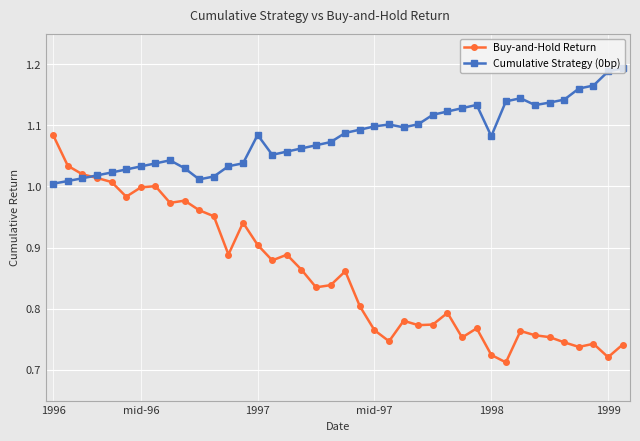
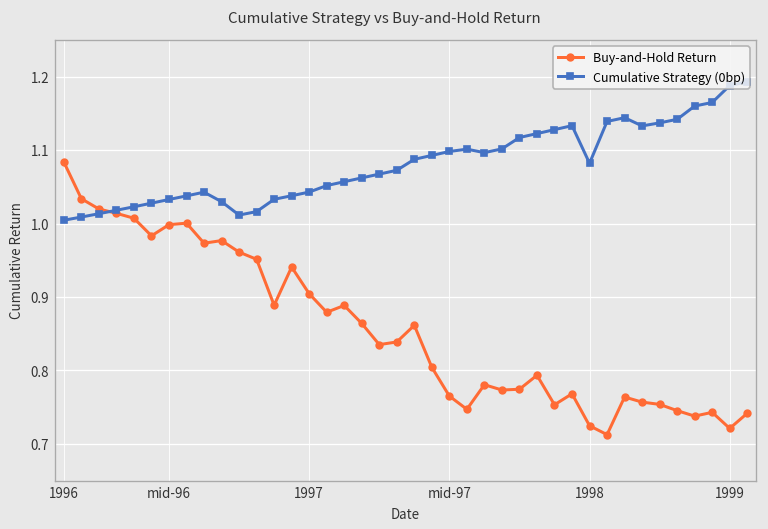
  {
    "Buy-and-Hold Return": {
      "1996": 1.08,
      "mid-96": 1.00,
      "1997": 0.90,
      "mid-97": 0.77,
      "1998": 0.72,
      "1999": 0.72
    },
    "Cumulative Strategy (0bp)": {
      "1996": 1.00,
      "mid-96": 1.03,
-     "1997": 1.08,
+     "1997": 1.04,
      "mid-97": 1.10,
      "1998": 1.08
    }
  }
